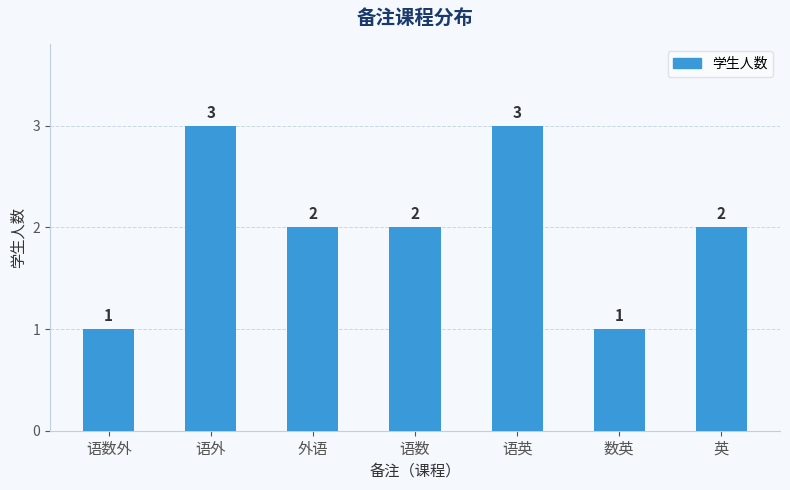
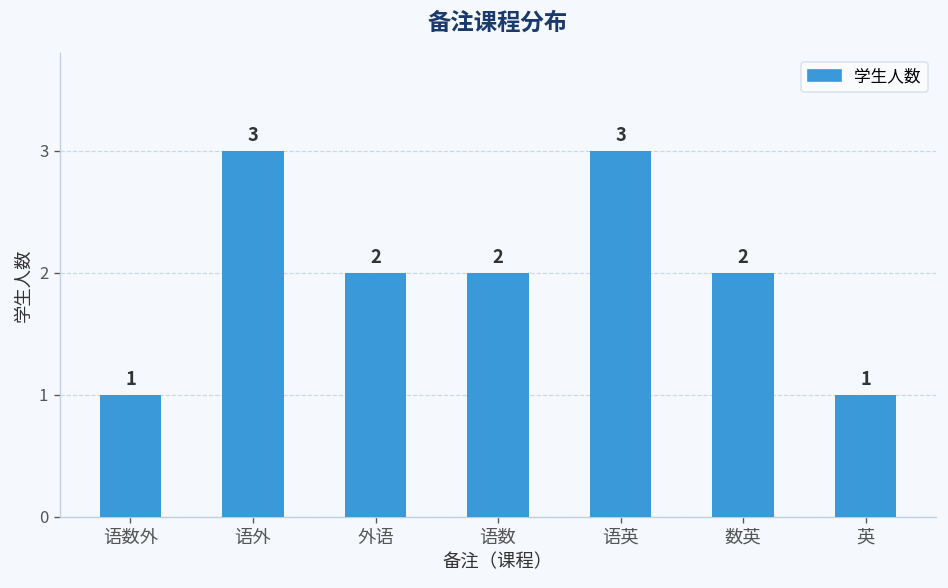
  {
    "语数外": 1,
    "语外": 3,
    "外语": 2,
    "语数": 2,
    "语英": 3,
-   "数英": 1,
-   "英": 2
+   "数英": 2,
+   "英": 1
  }
